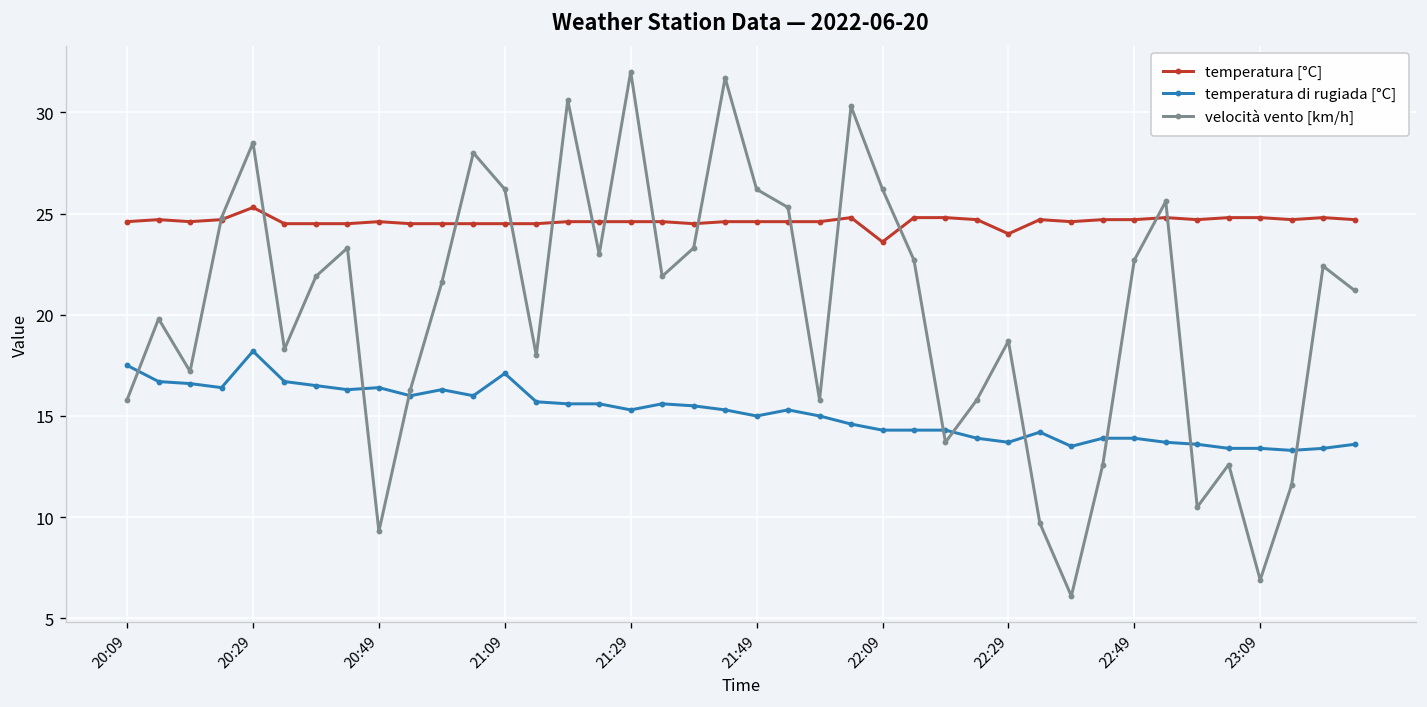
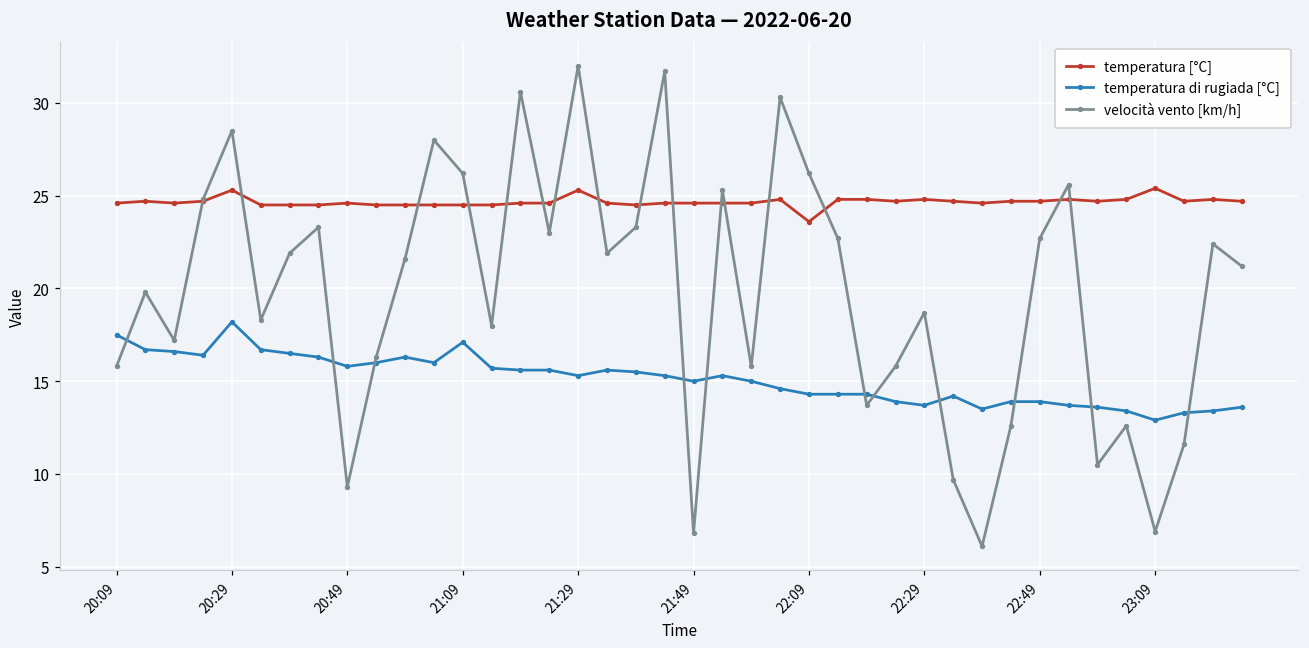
  {
    "temperatura [°C]": {
      "20:09": 24.6,
      "20:29": 25.3,
      "20:49": 24.6,
      "21:09": 24.5,
-     "21:29": 24.6,
+     "21:29": 25.3,
      "21:49": 24.6,
      "22:09": 23.6,
-     "22:29": 24.0,
+     "22:29": 24.8,
      "22:49": 24.7,
-     "23:09": 24.8
+     "23:09": 25.4
    },
    "temperatura di rugiada [°C]": {
      "20:09": 17.5,
      "20:29": 18.2,
-     "20:49": 16.4,
+     "20:49": 15.8,
      "21:09": 17.1,
      "21:29": 15.3,
      "21:49": 15.0,
      "22:09": 14.3,
      "22:29": 13.7,
      "22:49": 13.9,
-     "23:09": 13.4
+     "23:09": 12.9
    },
    "velocità vento [km/h]": {
      "20:09": 15.8,
      "20:29": 28.5,
      "20:49": 9.3,
      "21:09": 26.2,
      "21:29": 32.0,
-     "21:49": 26.2,
+     "21:49": 6.8,
      "22:09": 26.2,
      "22:29": 18.7,
      "22:49": 22.7,
      "23:09": 6.9
    }
  }
